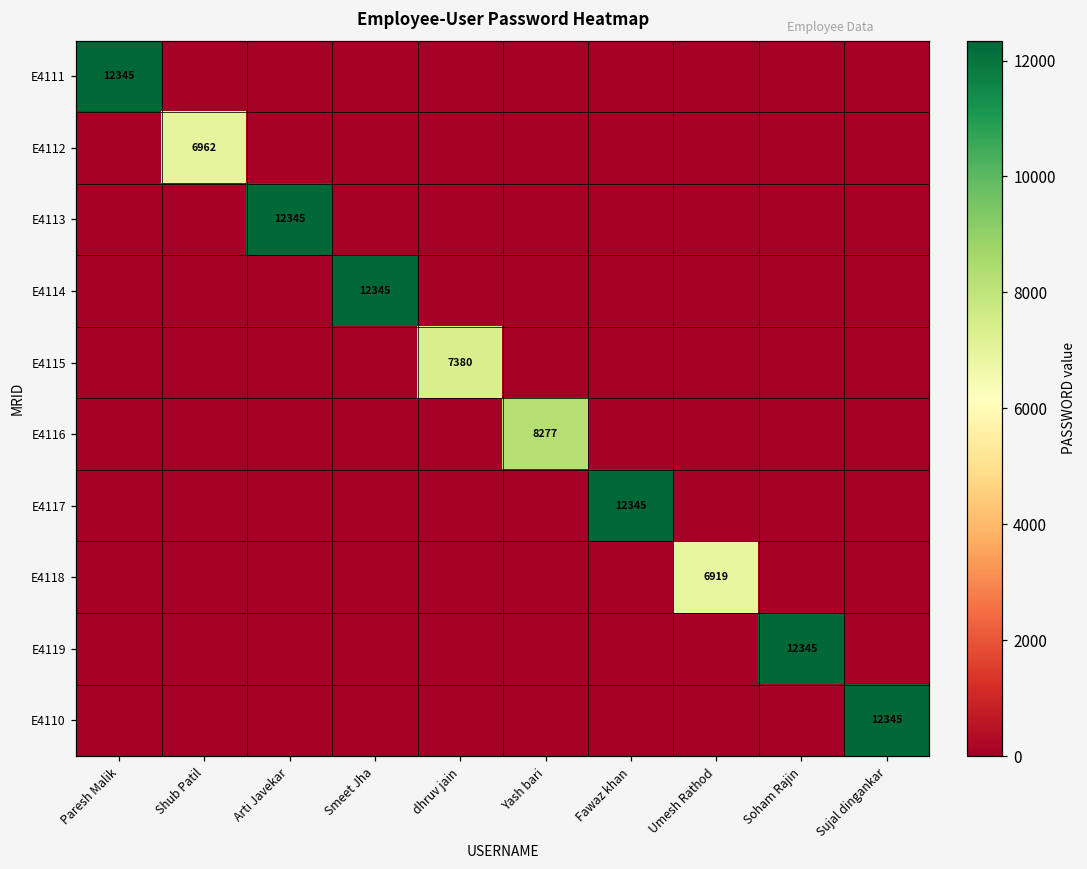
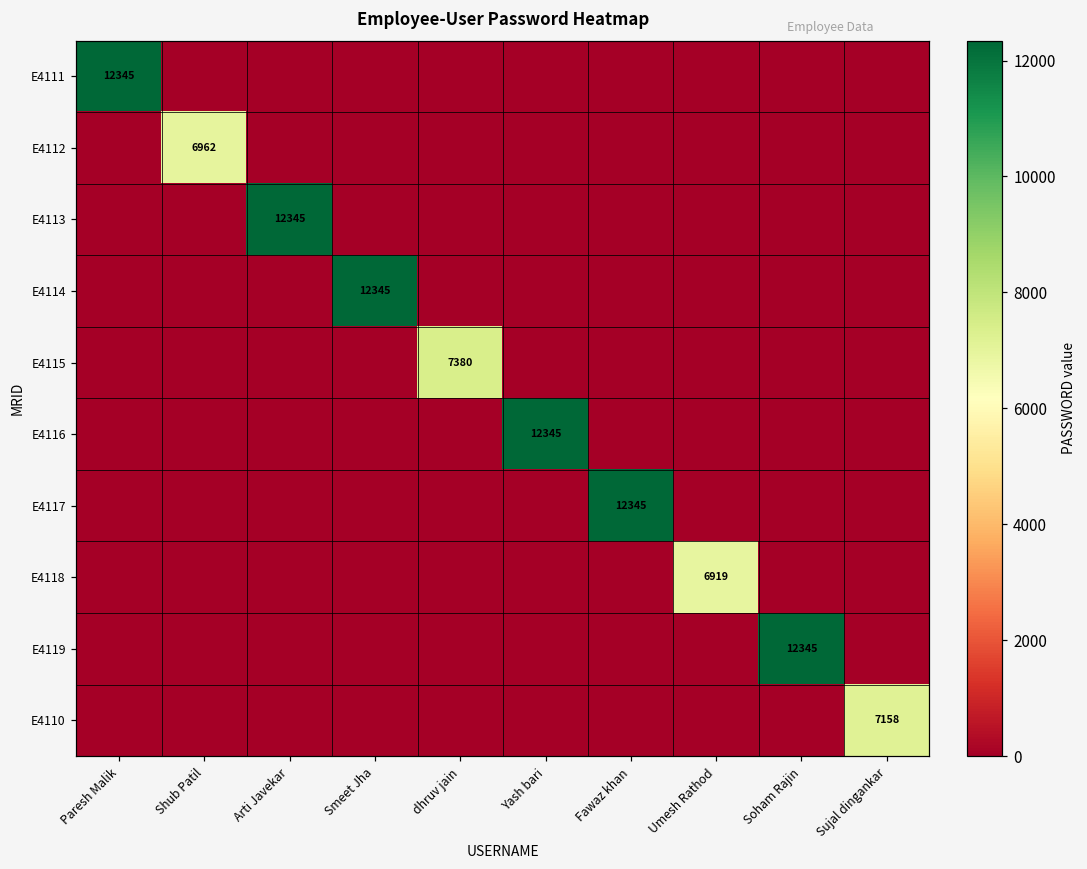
  {
    "E4111": {
      "Paresh Malik": 12345
    },
    "E4112": {
      "Shub Patil": 6962
    },
    "E4113": {
      "Arti Javekar": 12345
    },
    "E4114": {
      "Smeet Jha": 12345
    },
    "E4115": {
      "dhruv jain": 7380
    },
    "E4116": {
-     "Yash bari": 8277
+     "Yash bari": 12345
    },
    "E4117": {
      "Fawaz khan": 12345
    },
    "E4118": {
      "Umesh Rathod": 6919
    },
    "E4119": {
      "Soham Rajin": 12345
    },
    "E4110": {
-     "Sujal dingankar": 12345
+     "Sujal dingankar": 7158
    }
  }
